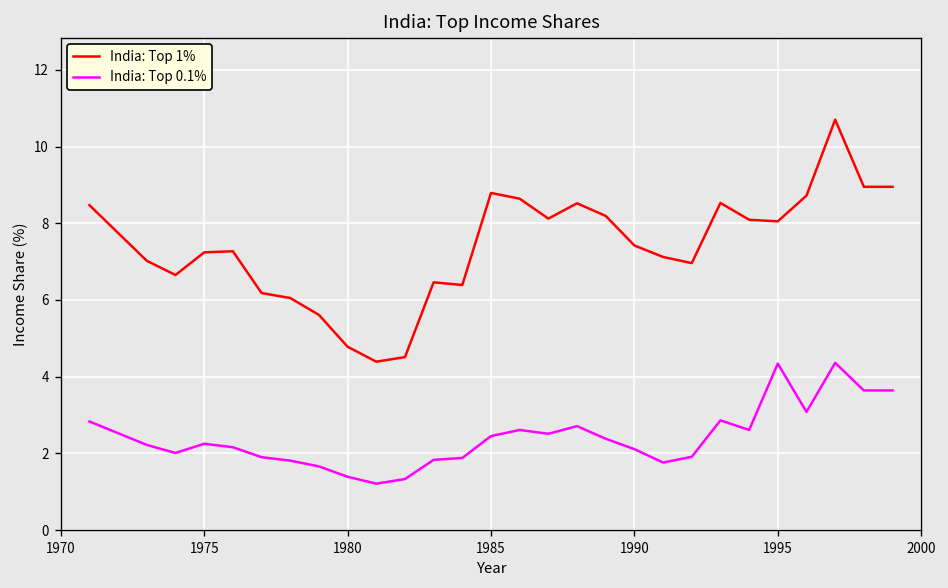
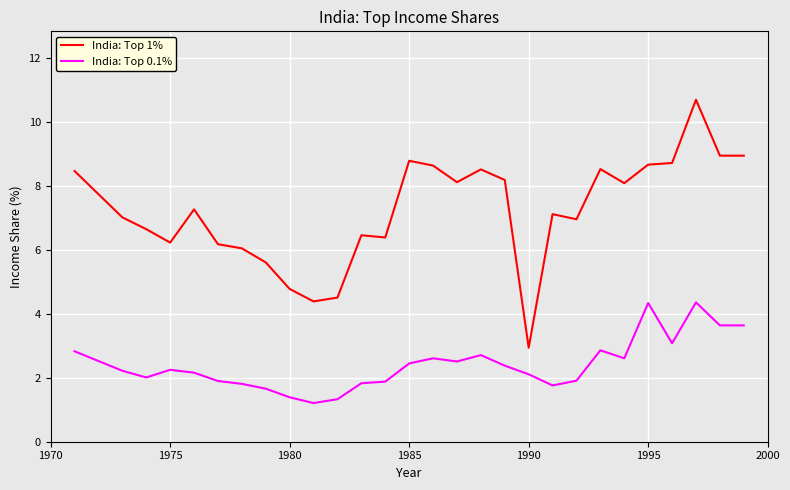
  {
    "India: Top 1%": {
-     "1975": 7.2,
+     "1975": 6.2,
      "1980": 4.8,
      "1985": 8.8,
-     "1990": 7.4,
-     "1995": 8.1
+     "1990": 2.9,
+     "1995": 8.7
    },
    "India: Top 0.1%": {
      "1975": 2.3,
      "1980": 1.4,
      "1985": 2.5,
      "1990": 2.1,
      "1995": 4.3
    }
  }
